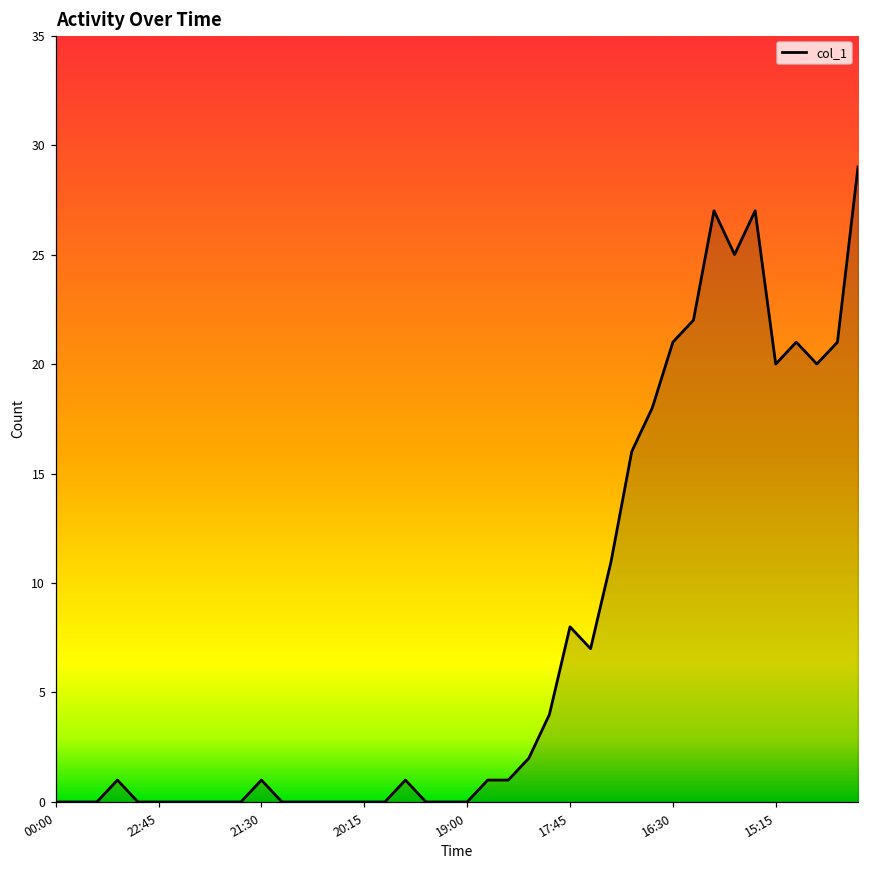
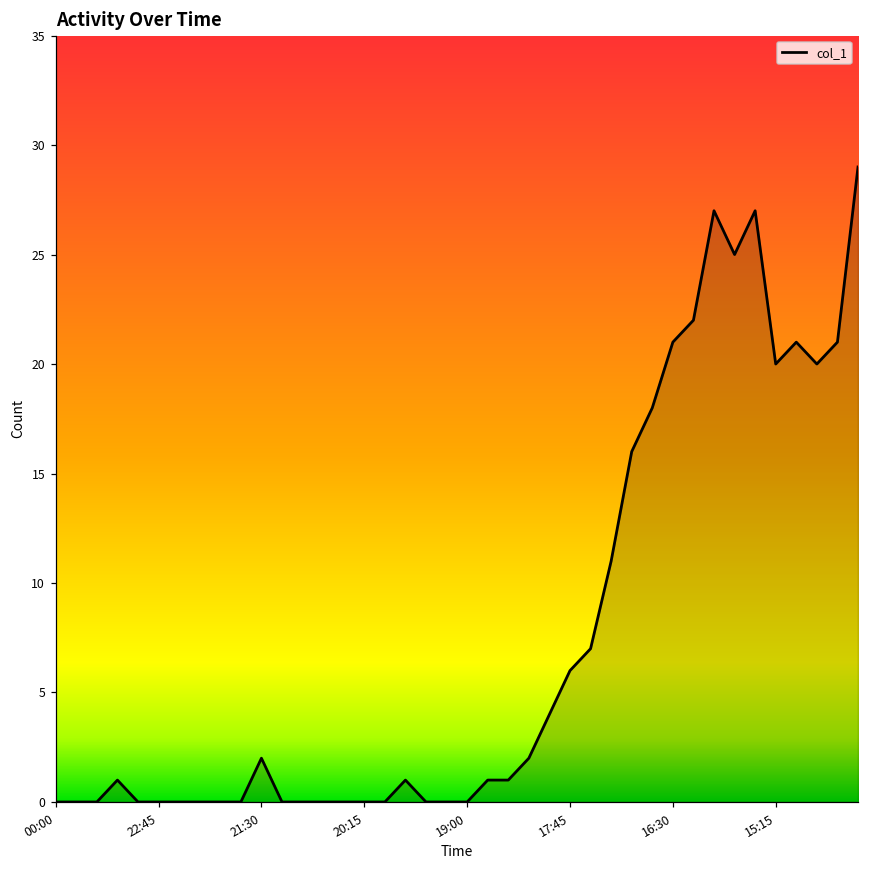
  {
    "00:00": 0,
    "22:45": 0,
-   "21:30": 1,
+   "21:30": 2,
    "20:15": 0,
    "19:00": 0,
-   "17:45": 8,
+   "17:45": 6,
    "16:30": 21,
    "15:15": 20
  }
